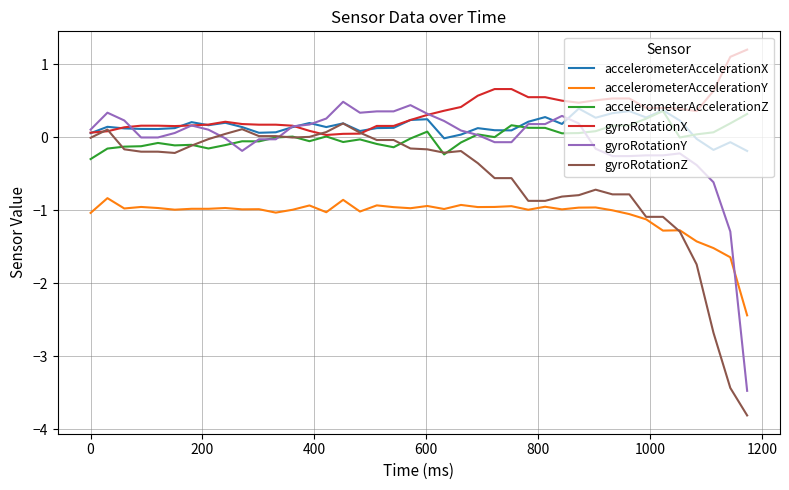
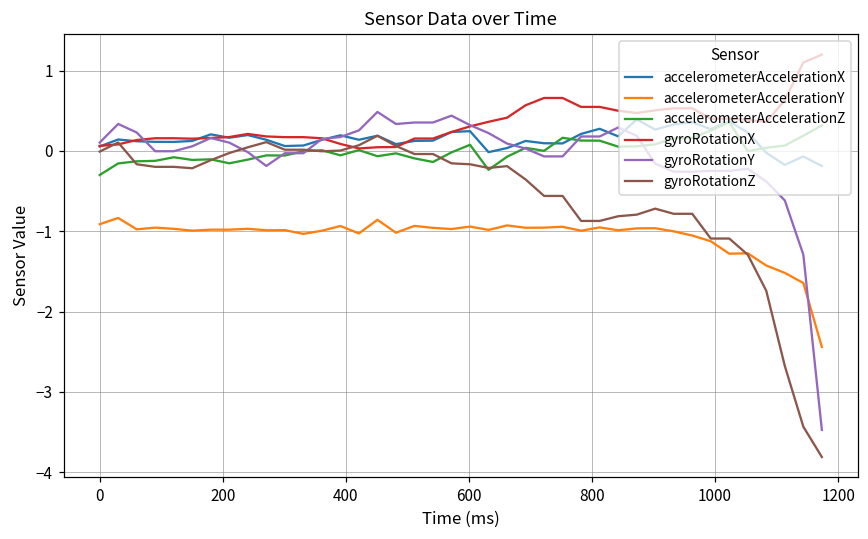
  {
    "accelerometerAccelerationY": {
-     "0": -1.0
+     "0": -0.9
    },
    "accelerometerAccelerationZ": {
      "0": -0.3
    },
    "gyroRotationY": {
      "0": 0.1
    },
    "gyroRotationZ": {
      "0": 0.0
    }
  }
